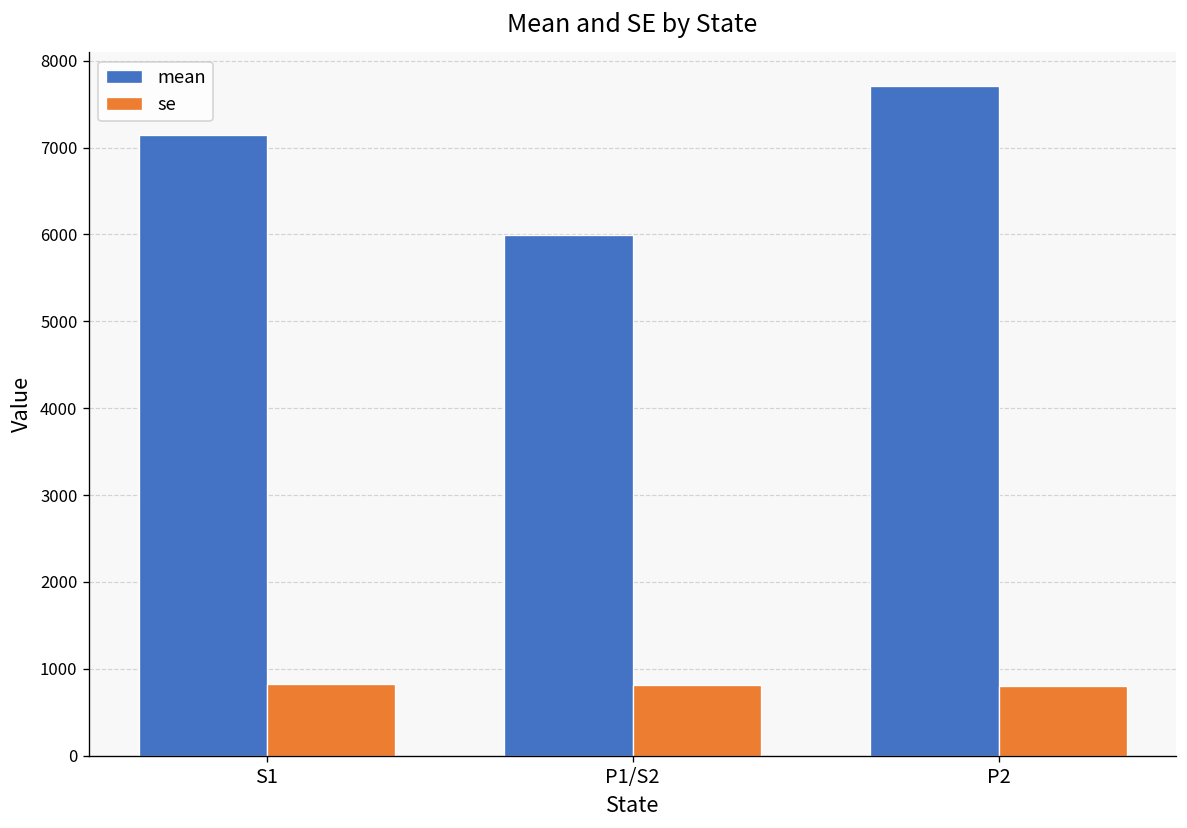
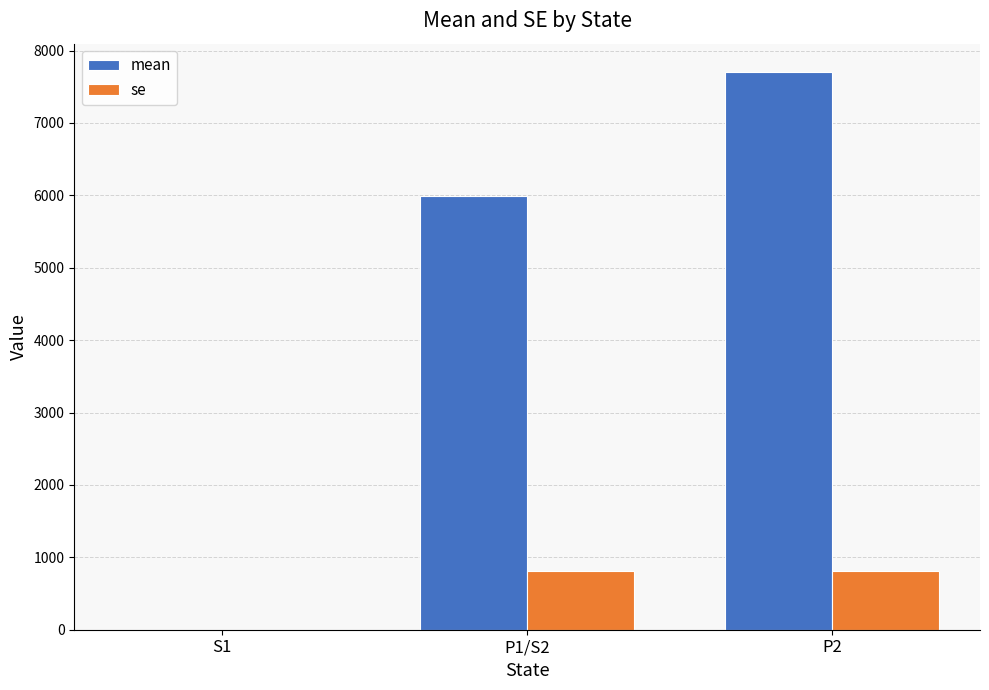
  {
    "mean": {
-     "S1": 7200,
+     "S1": 0,
      "P1/S2": 6000,
      "P2": 7700
    },
    "se": {
-     "S1": 800,
+     "S1": 0,
      "P1/S2": 800,
      "P2": 800
    }
  }
